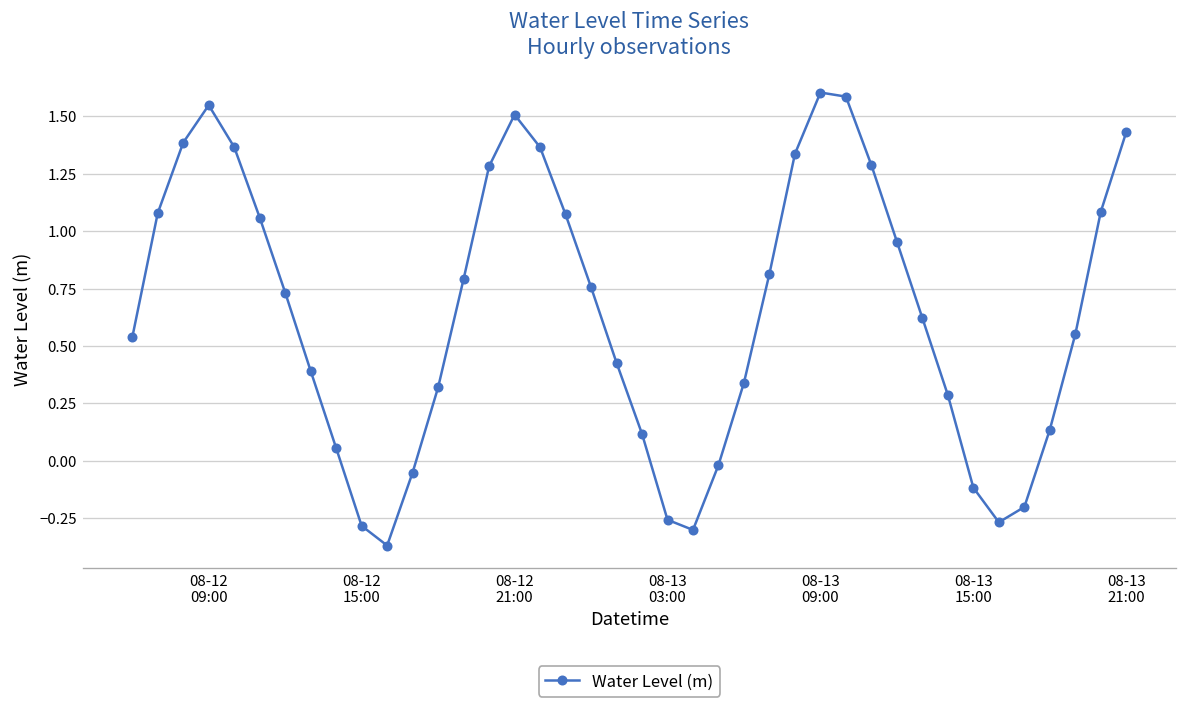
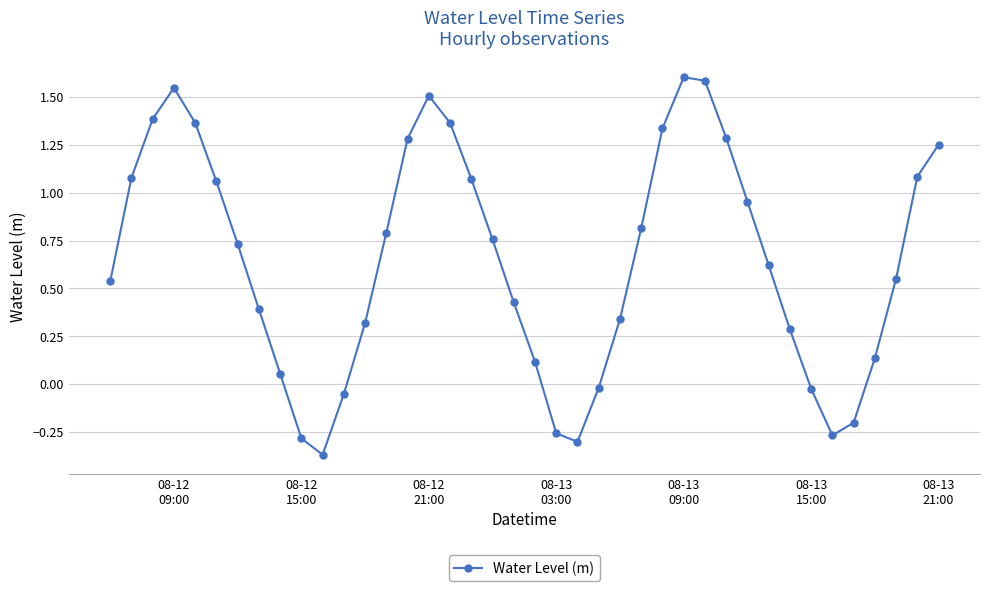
  {
    "08-12 09:00": 1.55,
    "08-12 15:00": -0.28,
    "08-12 21:00": 1.51,
    "08-13 03:00": -0.26,
    "08-13 09:00": 1.60,
-   "08-13 15:00": -0.12,
-   "08-13 21:00": 1.43
+   "08-13 15:00": -0.02,
+   "08-13 21:00": 1.25
  }
